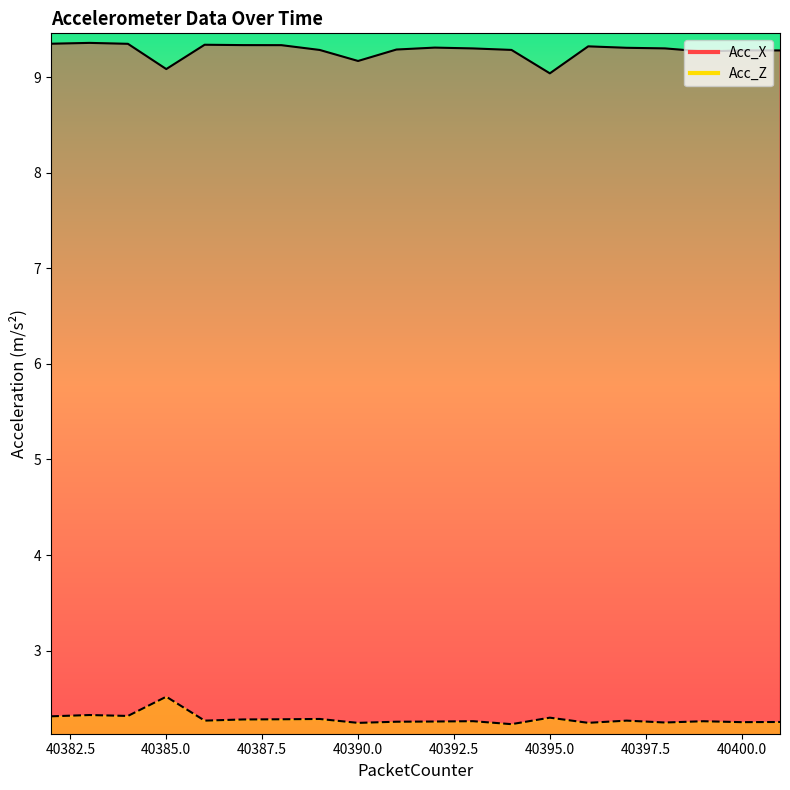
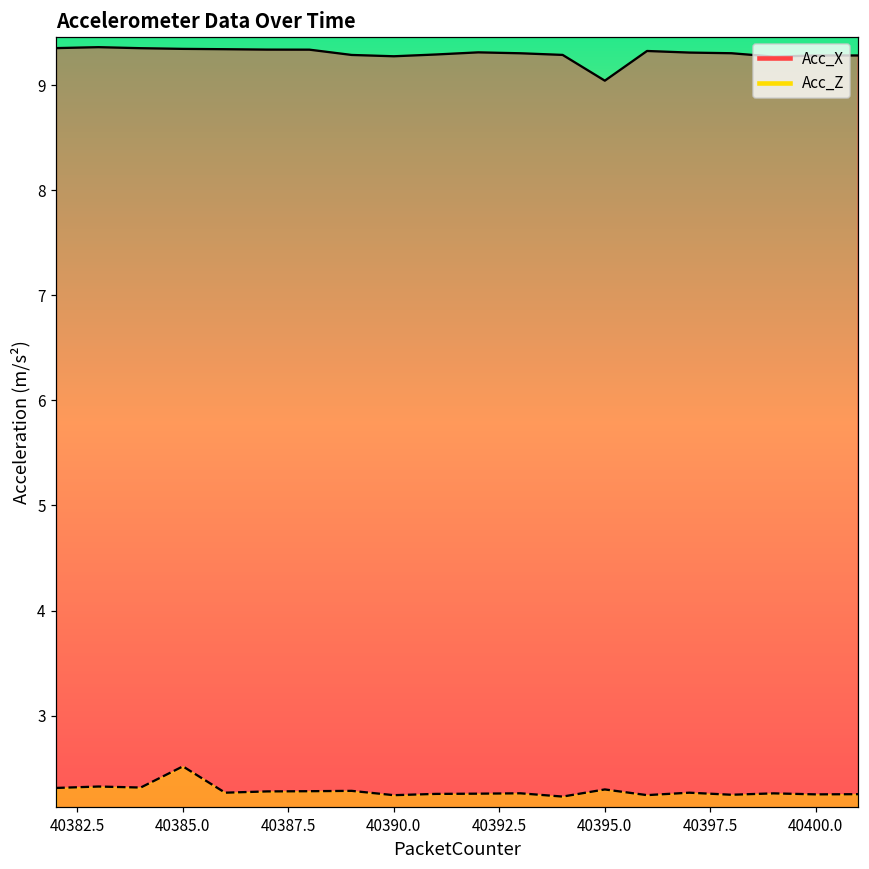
  {
    "Acc_X": {
-     "40385.0": 9.1,
-     "40390.0": 9.2,
+     "40385.0": 9.3,
+     "40390.0": 9.3,
      "40395.0": 9.0
    },
    "Acc_Z": {
      "40385.0": 2.5,
      "40390.0": 2.2,
      "40395.0": 2.3,
      "40400.0": 2.3
    }
  }
